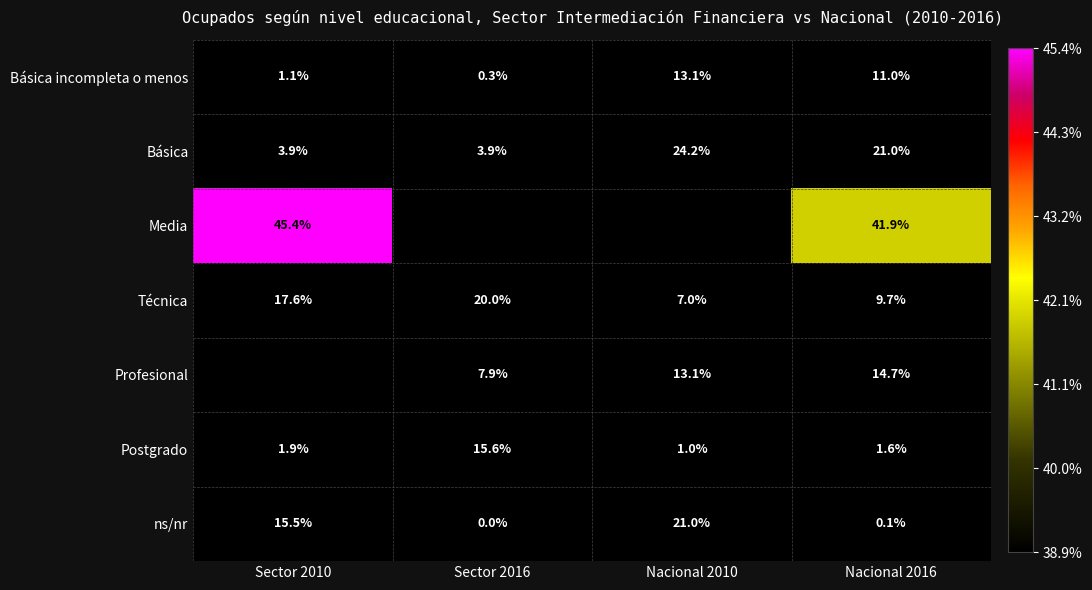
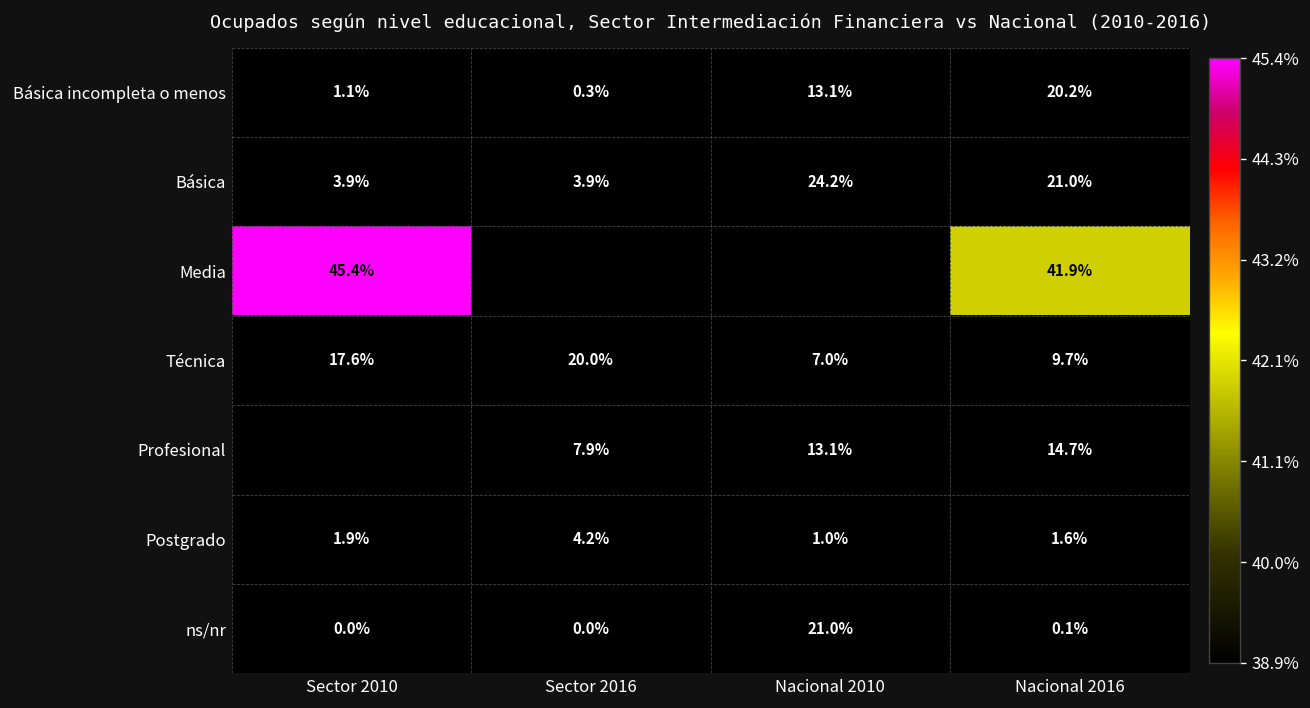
  {
    "Básica incompleta o menos": {
      "Sector 2010": "1.1%",
      "Sector 2016": "0.3%",
      "Nacional 2010": "13.1%",
-     "Nacional 2016": "11.0%"
+     "Nacional 2016": "20.2%"
    },
    "Básica": {
      "Sector 2010": "3.9%",
      "Sector 2016": "3.9%",
      "Nacional 2010": "24.2%",
      "Nacional 2016": "21.0%"
    },
    "Media": {
      "Sector 2010": "45.4%",
      "Nacional 2016": "41.9%"
    },
    "Técnica": {
      "Sector 2010": "17.6%",
      "Sector 2016": "20.0%",
      "Nacional 2010": "7.0%",
      "Nacional 2016": "9.7%"
    },
    "Profesional": {
      "Sector 2016": "7.9%",
      "Nacional 2010": "13.1%",
      "Nacional 2016": "14.7%"
    },
    "Postgrado": {
      "Sector 2010": "1.9%",
-     "Sector 2016": "15.6%",
+     "Sector 2016": "4.2%",
      "Nacional 2010": "1.0%",
      "Nacional 2016": "1.6%"
    },
    "ns/nr": {
-     "Sector 2010": "15.5%",
+     "Sector 2010": "0.0%",
      "Sector 2016": "0.0%",
      "Nacional 2010": "21.0%",
      "Nacional 2016": "0.1%"
    }
  }
